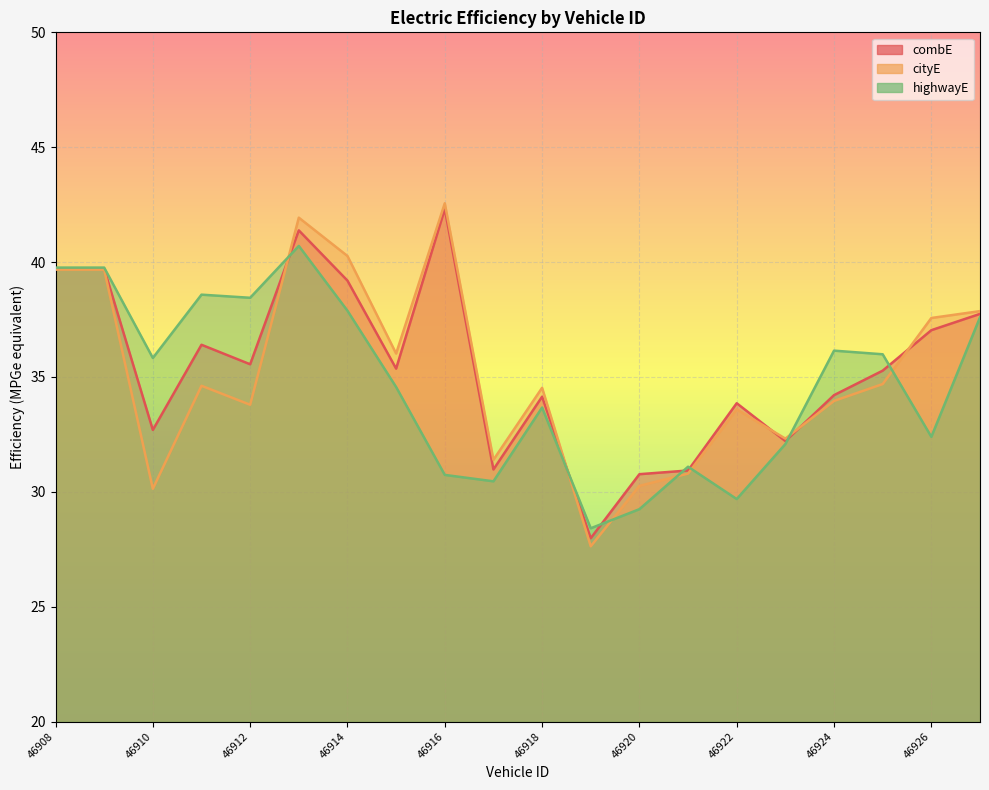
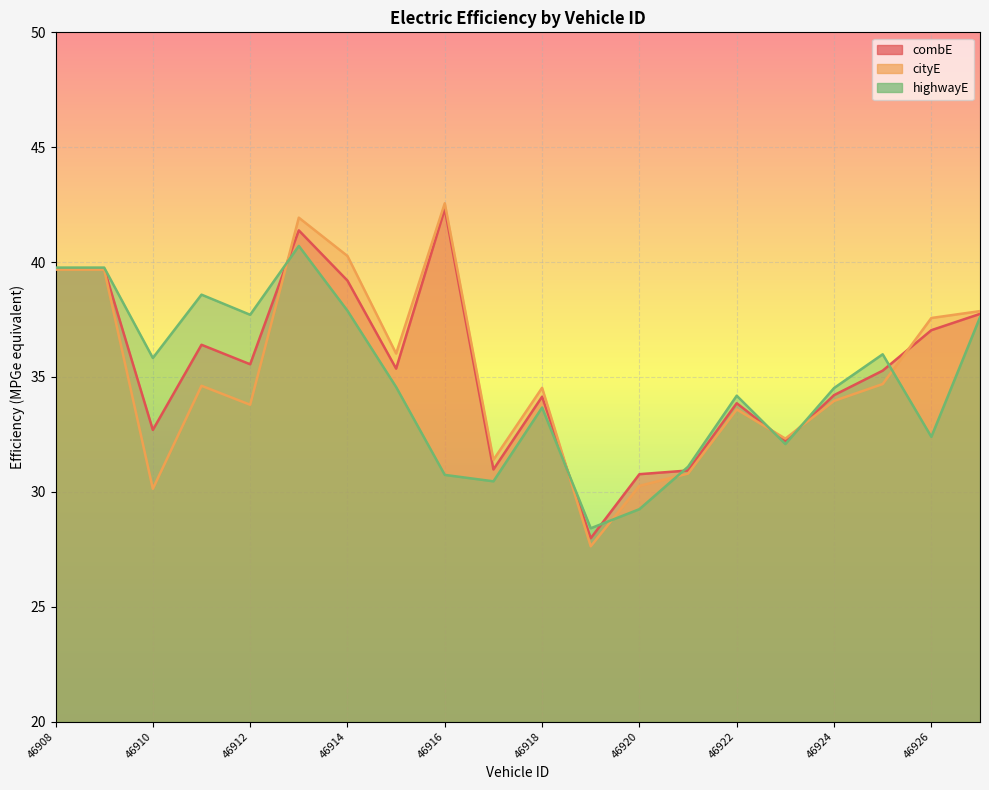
  {
    "highwayE": {
      "46910": 35.8,
-     "46912": 38.4,
+     "46912": 37.7,
      "46914": 37.9,
      "46916": 30.7,
      "46918": 33.7,
      "46920": 29.2,
-     "46922": 29.7,
-     "46924": 36.1,
+     "46922": 34.2,
+     "46924": 34.5,
      "46926": 32.4
    }
  }
